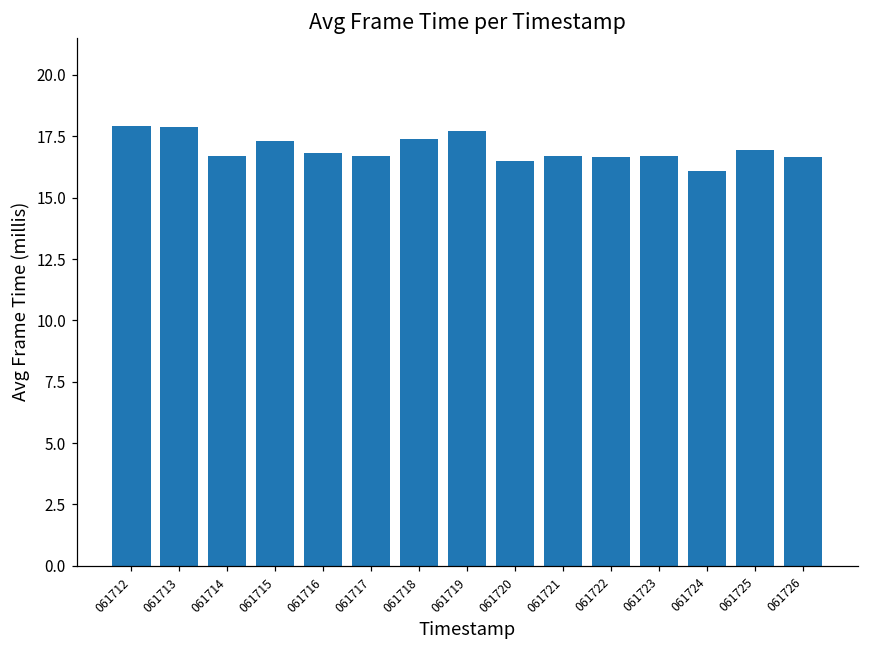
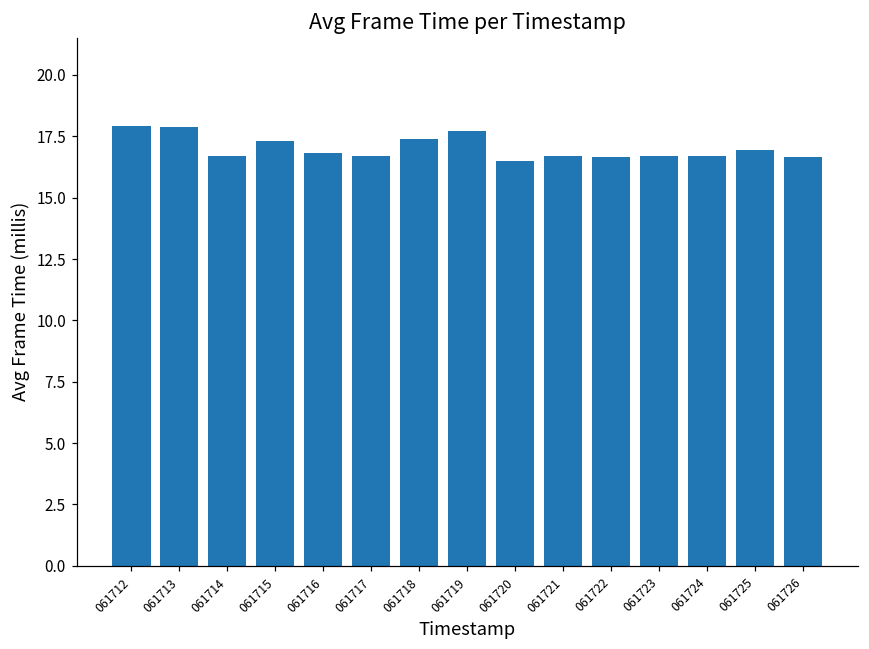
  {
    "061712": 17.9,
    "061713": 17.9,
    "061714": 16.7,
    "061715": 17.3,
    "061716": 16.8,
    "061717": 16.7,
    "061718": 17.4,
    "061719": 17.7,
    "061720": 16.5,
    "061721": 16.7,
    "061722": 16.7,
    "061723": 16.7,
-   "061724": 16.1,
+   "061724": 16.7,
    "061725": 16.9,
    "061726": 16.7
  }
